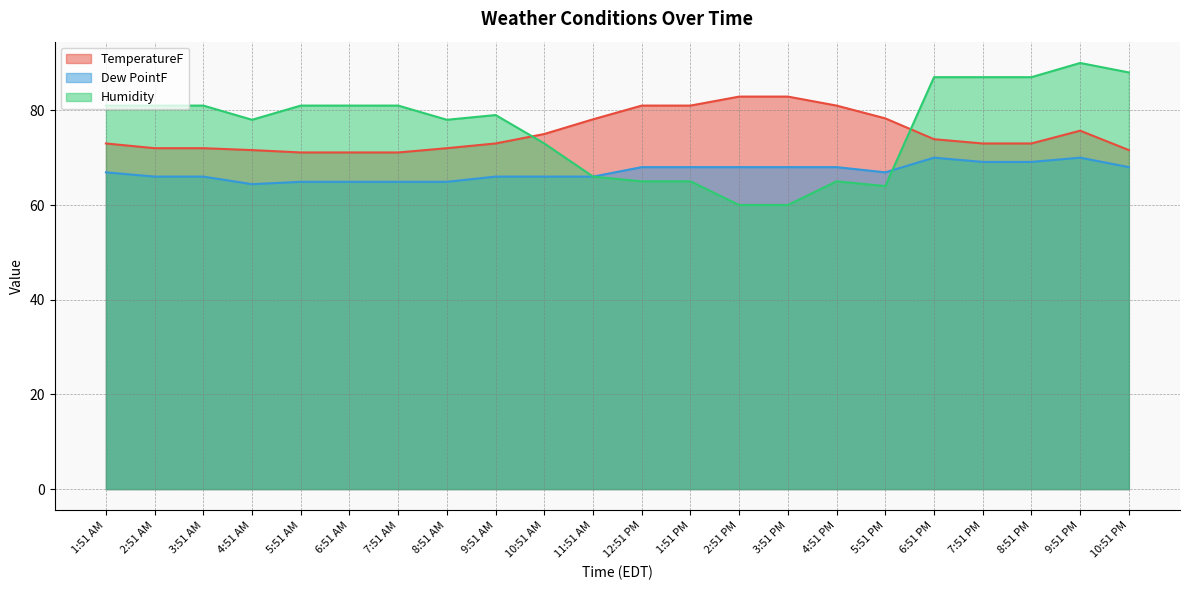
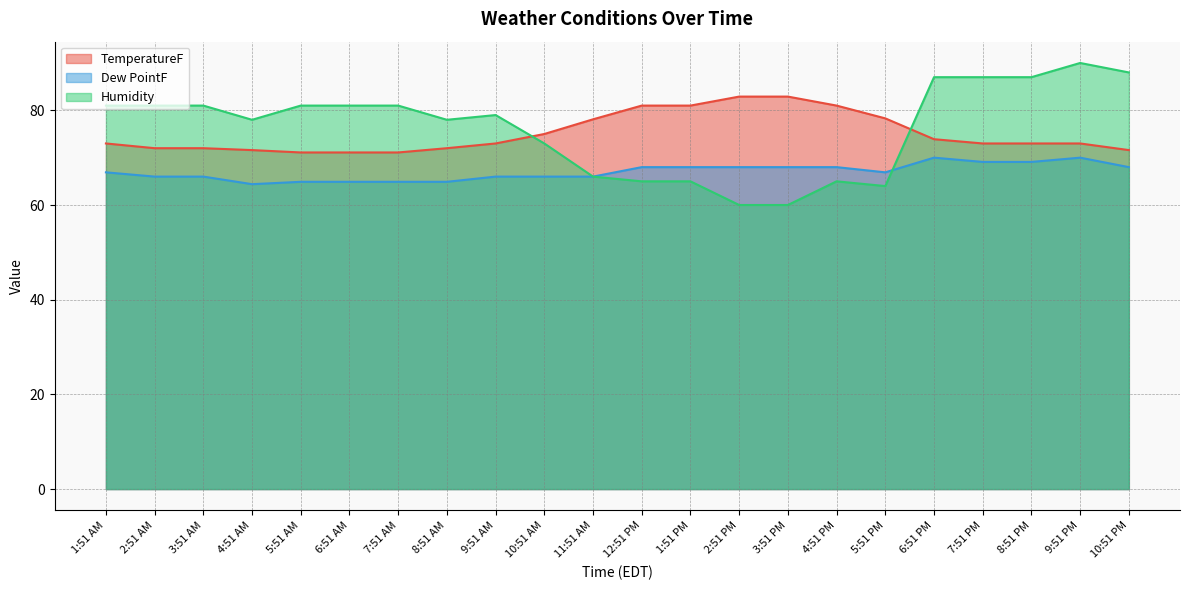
  {
    "TemperatureF": {
      "1:51 AM": 73,
      "2:51 AM": 72,
      "3:51 AM": 72,
      "4:51 AM": 72,
      "5:51 AM": 71,
      "6:51 AM": 71,
      "7:51 AM": 71,
      "8:51 AM": 72,
      "9:51 AM": 73,
      "10:51 AM": 75,
      "11:51 AM": 78,
      "12:51 PM": 81,
      "1:51 PM": 81,
      "2:51 PM": 83,
      "3:51 PM": 83,
      "4:51 PM": 81,
      "5:51 PM": 78,
      "6:51 PM": 74,
      "7:51 PM": 73,
      "8:51 PM": 73,
-     "9:51 PM": 76,
+     "9:51 PM": 73,
      "10:51 PM": 72
    },
    "Dew PointF": {
      "1:51 AM": 67,
      "2:51 AM": 66,
      "3:51 AM": 66,
      "4:51 AM": 64,
      "5:51 AM": 65,
      "6:51 AM": 65,
      "7:51 AM": 65,
      "8:51 AM": 65,
      "9:51 AM": 66,
      "10:51 AM": 66,
      "12:51 PM": 68,
      "1:51 PM": 68,
      "2:51 PM": 68,
      "3:51 PM": 68,
      "4:51 PM": 68,
      "5:51 PM": 67,
      "6:51 PM": 70,
      "7:51 PM": 69,
      "8:51 PM": 69,
      "9:51 PM": 70,
      "10:51 PM": 68
    },
    "Humidity": {
      "3:51 AM": 81,
      "4:51 AM": 78,
      "5:51 AM": 81,
      "6:51 AM": 81,
      "7:51 AM": 81,
      "8:51 AM": 78,
      "9:51 AM": 79,
      "10:51 AM": 73,
      "12:51 PM": 65,
      "1:51 PM": 65,
      "2:51 PM": 60,
      "3:51 PM": 60,
      "4:51 PM": 65,
      "5:51 PM": 64,
      "6:51 PM": 87,
      "7:51 PM": 87,
      "8:51 PM": 87,
      "9:51 PM": 90,
      "10:51 PM": 88
    }
  }
